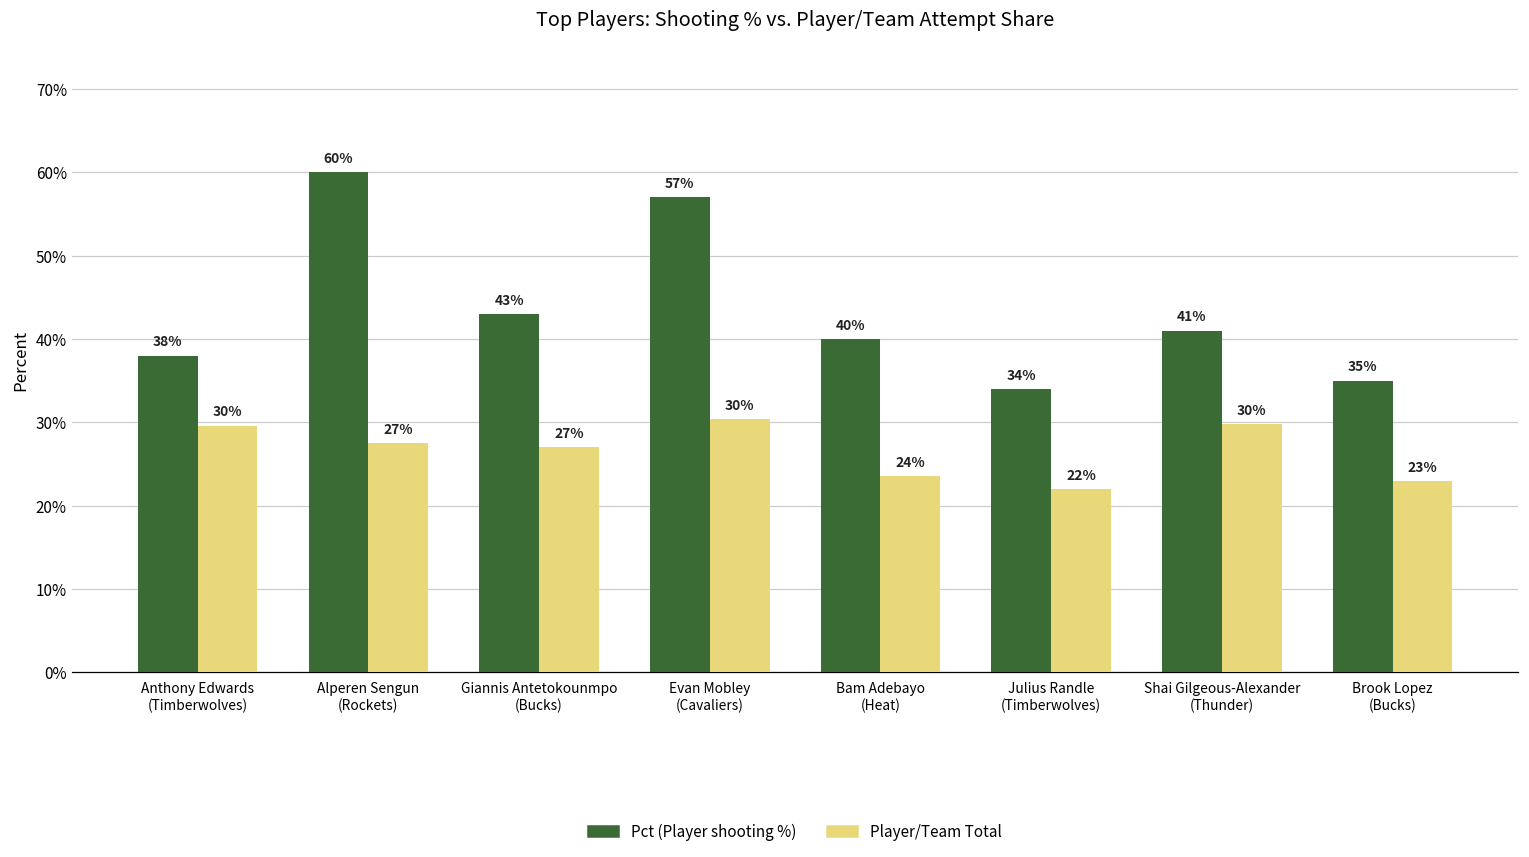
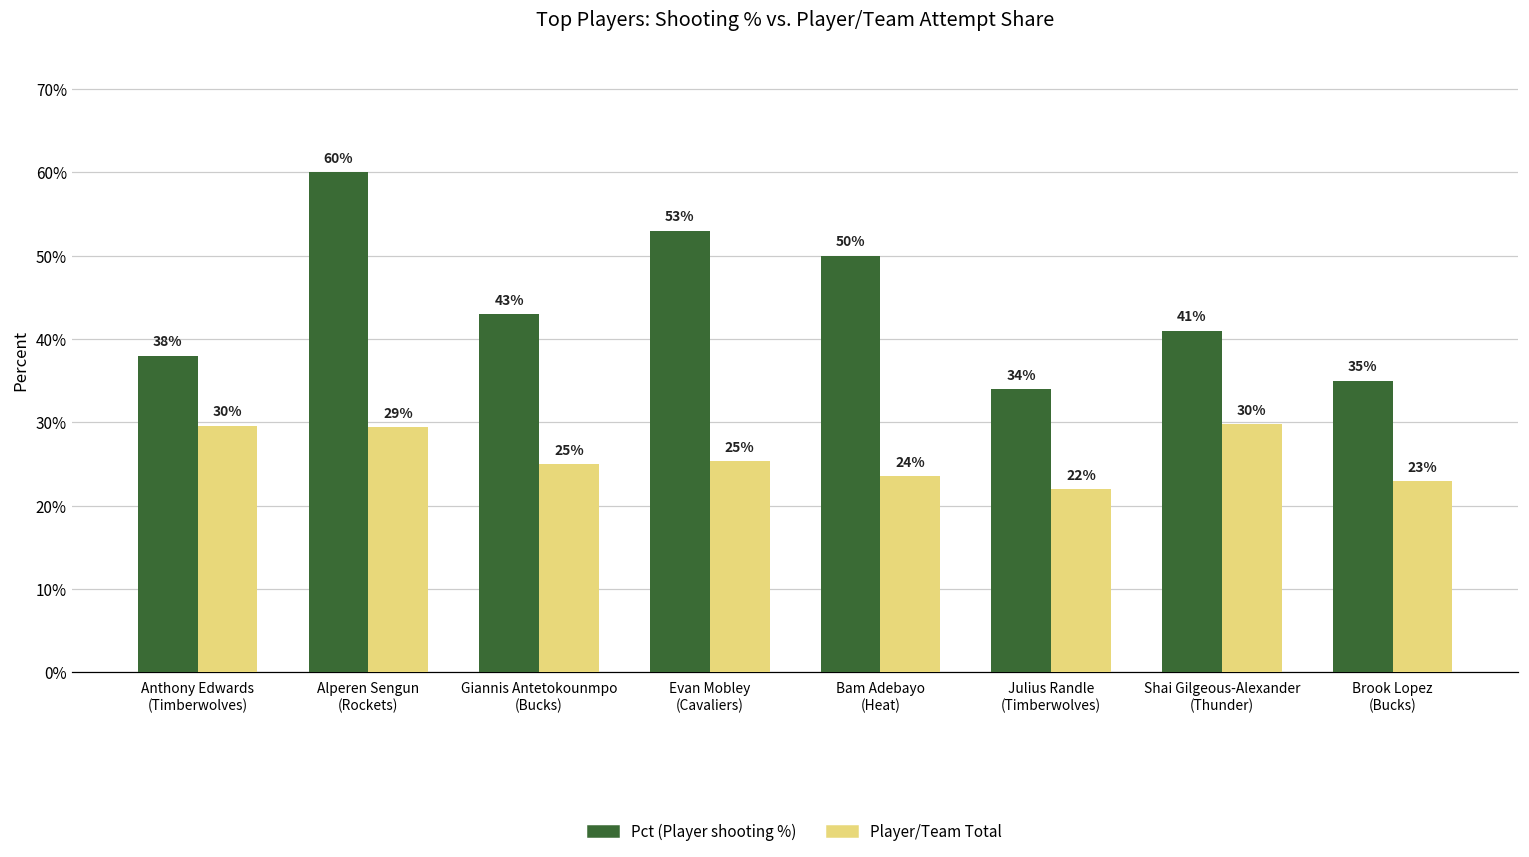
  {
    "Pct (Player shooting %)": {
      "Anthony Edwards (Timberwolves)": "38%",
      "Alperen Sengun (Rockets)": "60%",
      "Giannis Antetokounmpo (Bucks)": "43%",
-     "Evan Mobley (Cavaliers)": "57%",
-     "Bam Adebayo (Heat)": "40%",
+     "Evan Mobley (Cavaliers)": "53%",
+     "Bam Adebayo (Heat)": "50%",
      "Julius Randle (Timberwolves)": "34%",
      "Shai Gilgeous-Alexander (Thunder)": "41%",
      "Brook Lopez (Bucks)": "35%"
    },
    "Player/Team Total": {
      "Anthony Edwards (Timberwolves)": "30%",
-     "Alperen Sengun (Rockets)": "27%",
-     "Giannis Antetokounmpo (Bucks)": "27%",
-     "Evan Mobley (Cavaliers)": "30%",
+     "Alperen Sengun (Rockets)": "29%",
+     "Giannis Antetokounmpo (Bucks)": "25%",
+     "Evan Mobley (Cavaliers)": "25%",
      "Bam Adebayo (Heat)": "24%",
      "Julius Randle (Timberwolves)": "22%",
      "Shai Gilgeous-Alexander (Thunder)": "30%",
      "Brook Lopez (Bucks)": "23%"
    }
  }
